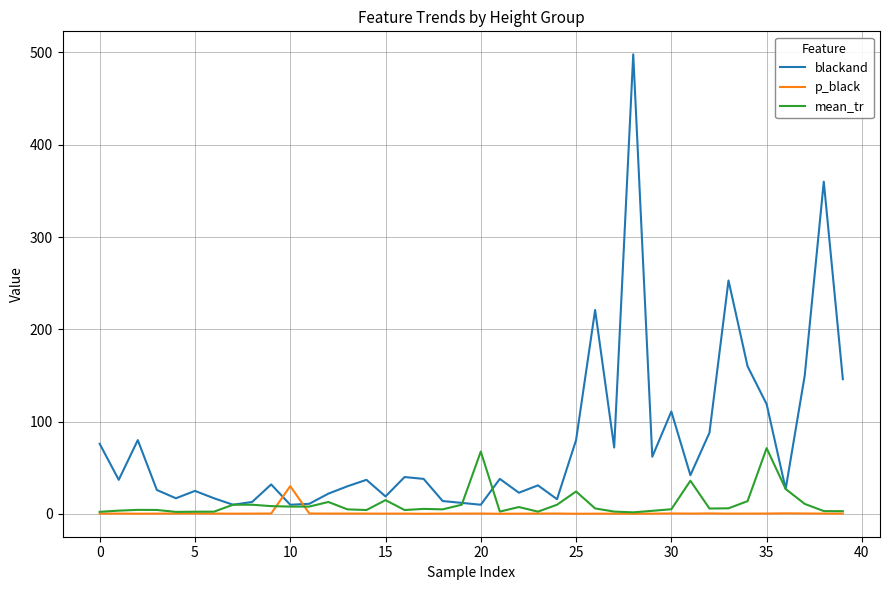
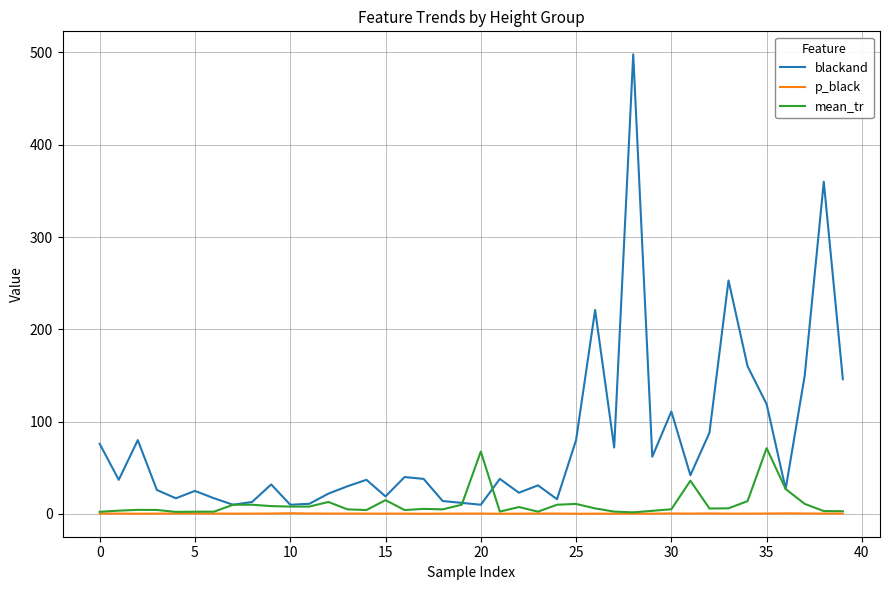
  {
    "blackand": {
      "0": 80,
      "5": 30,
      "15": 20,
      "20": 10,
      "25": 80,
      "30": 110,
      "35": 120
    },
    "p_black": {
-     "10": 30,
+     "10": 0,
      "15": 0,
      "20": 0,
      "25": 0,
      "30": 0,
      "35": 0
    },
    "mean_tr": {
      "15": 20,
      "20": 70,
-     "25": 20,
+     "25": 10,
      "30": 10,
      "35": 70
    }
  }
